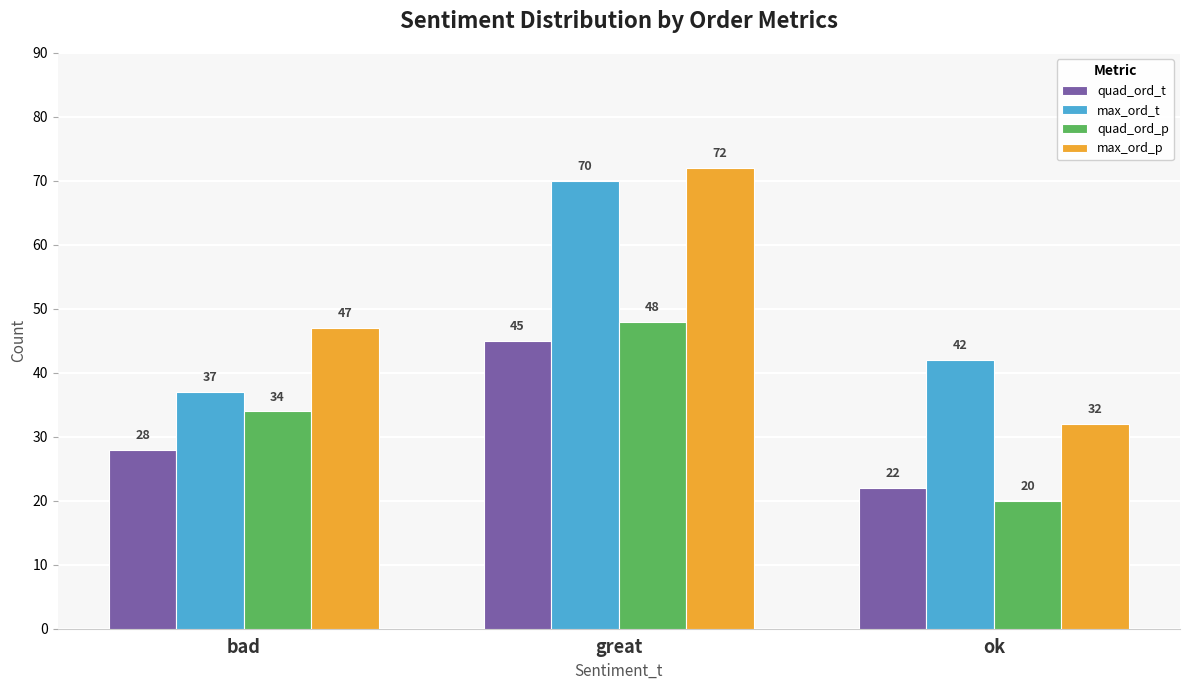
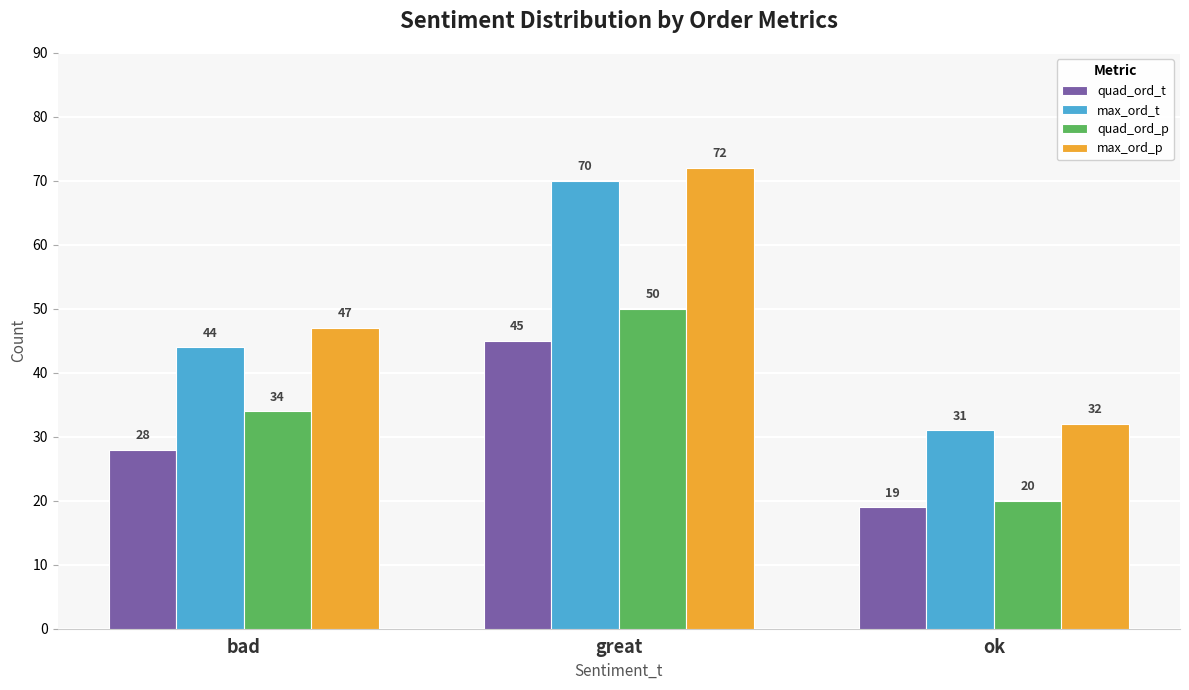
  {
    "quad_ord_t": {
      "bad": 28,
      "great": 45,
-     "ok": 22
+     "ok": 19
    },
    "max_ord_t": {
-     "bad": 37,
+     "bad": 44,
      "great": 70,
-     "ok": 42
+     "ok": 31
    },
    "quad_ord_p": {
      "bad": 34,
-     "great": 48,
+     "great": 50,
      "ok": 20
    },
    "max_ord_p": {
      "bad": 47,
      "great": 72,
      "ok": 32
    }
  }
